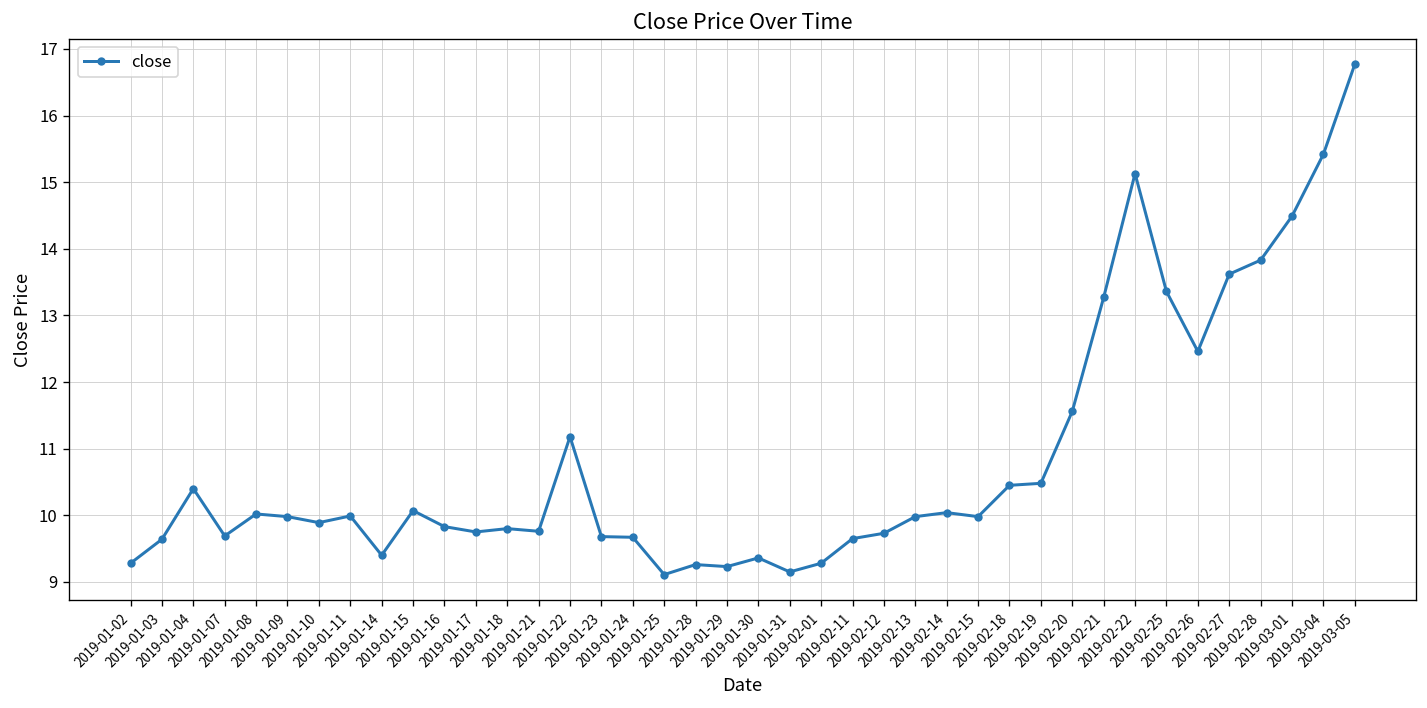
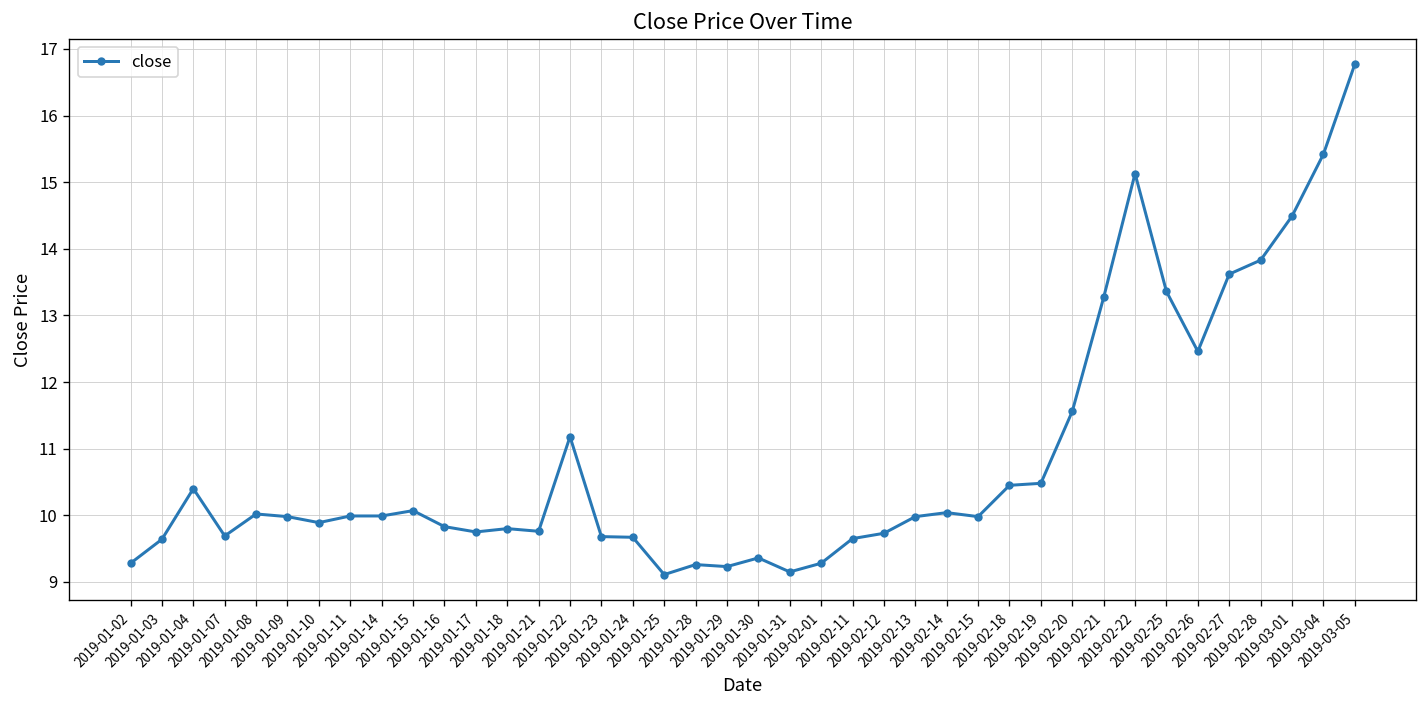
  {
    "2019-01-02": 9.3,
    "2019-01-03": 9.6,
    "2019-01-04": 10.4,
    "2019-01-07": 9.7,
    "2019-01-08": 10.0,
    "2019-01-09": 10.0,
    "2019-01-10": 9.9,
    "2019-01-11": 10.0,
-   "2019-01-14": 9.4,
+   "2019-01-14": 10.0,
    "2019-01-15": 10.1,
    "2019-01-16": 9.8,
    "2019-01-17": 9.8,
    "2019-01-18": 9.8,
    "2019-01-21": 9.8,
    "2019-01-22": 11.2,
    "2019-01-23": 9.7,
    "2019-01-24": 9.7,
    "2019-01-25": 9.1,
    "2019-01-28": 9.3,
    "2019-01-29": 9.2,
    "2019-01-30": 9.4,
    "2019-01-31": 9.2,
    "2019-02-01": 9.3,
    "2019-02-11": 9.7,
    "2019-02-12": 9.7,
    "2019-02-13": 10.0,
    "2019-02-14": 10.0,
    "2019-02-15": 10.0,
    "2019-02-18": 10.5,
    "2019-02-19": 10.5,
    "2019-02-20": 11.6,
    "2019-02-21": 13.3,
    "2019-02-22": 15.1,
    "2019-02-25": 13.4,
    "2019-02-26": 12.5,
    "2019-02-27": 13.6,
    "2019-02-28": 13.8,
    "2019-03-01": 14.5,
    "2019-03-04": 15.4,
    "2019-03-05": 16.8
  }
